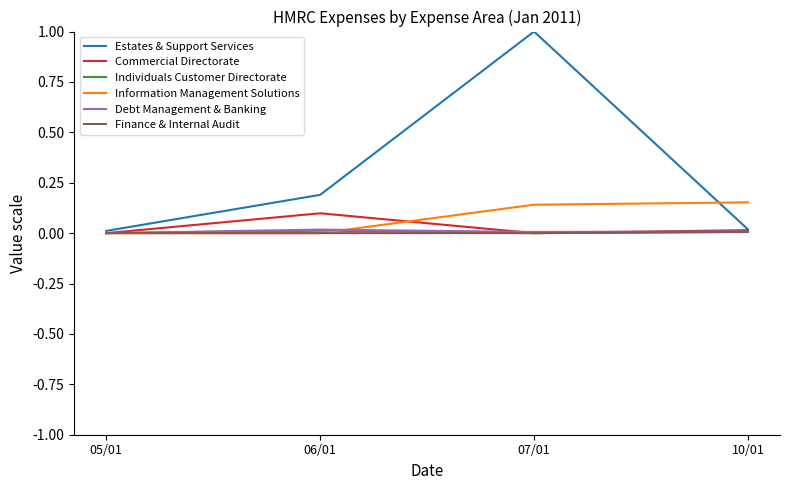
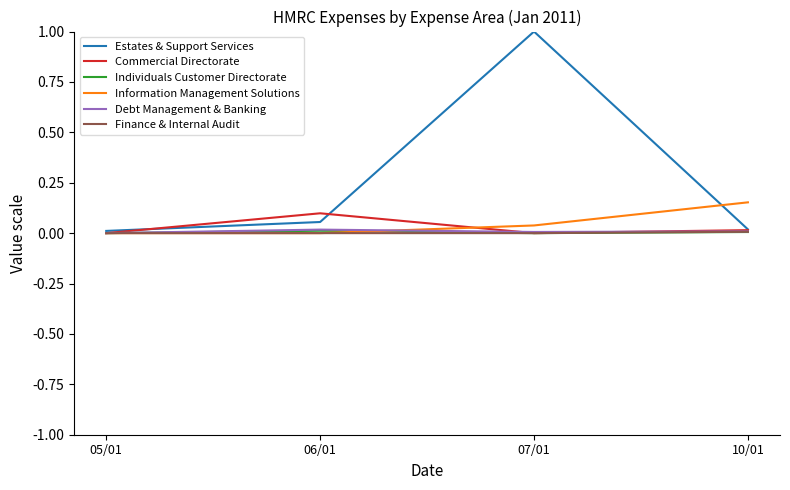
  {
    "Estates & Support Services": {
-     "06/01": 0.19,
+     "06/01": 0.06,
      "07/01": 1.00
    },
    "Commercial Directorate": {
      "06/01": 0.10
    },
    "Information Management Solutions": {
-     "07/01": 0.14,
+     "07/01": 0.04,
      "10/01": 0.15
    }
  }
